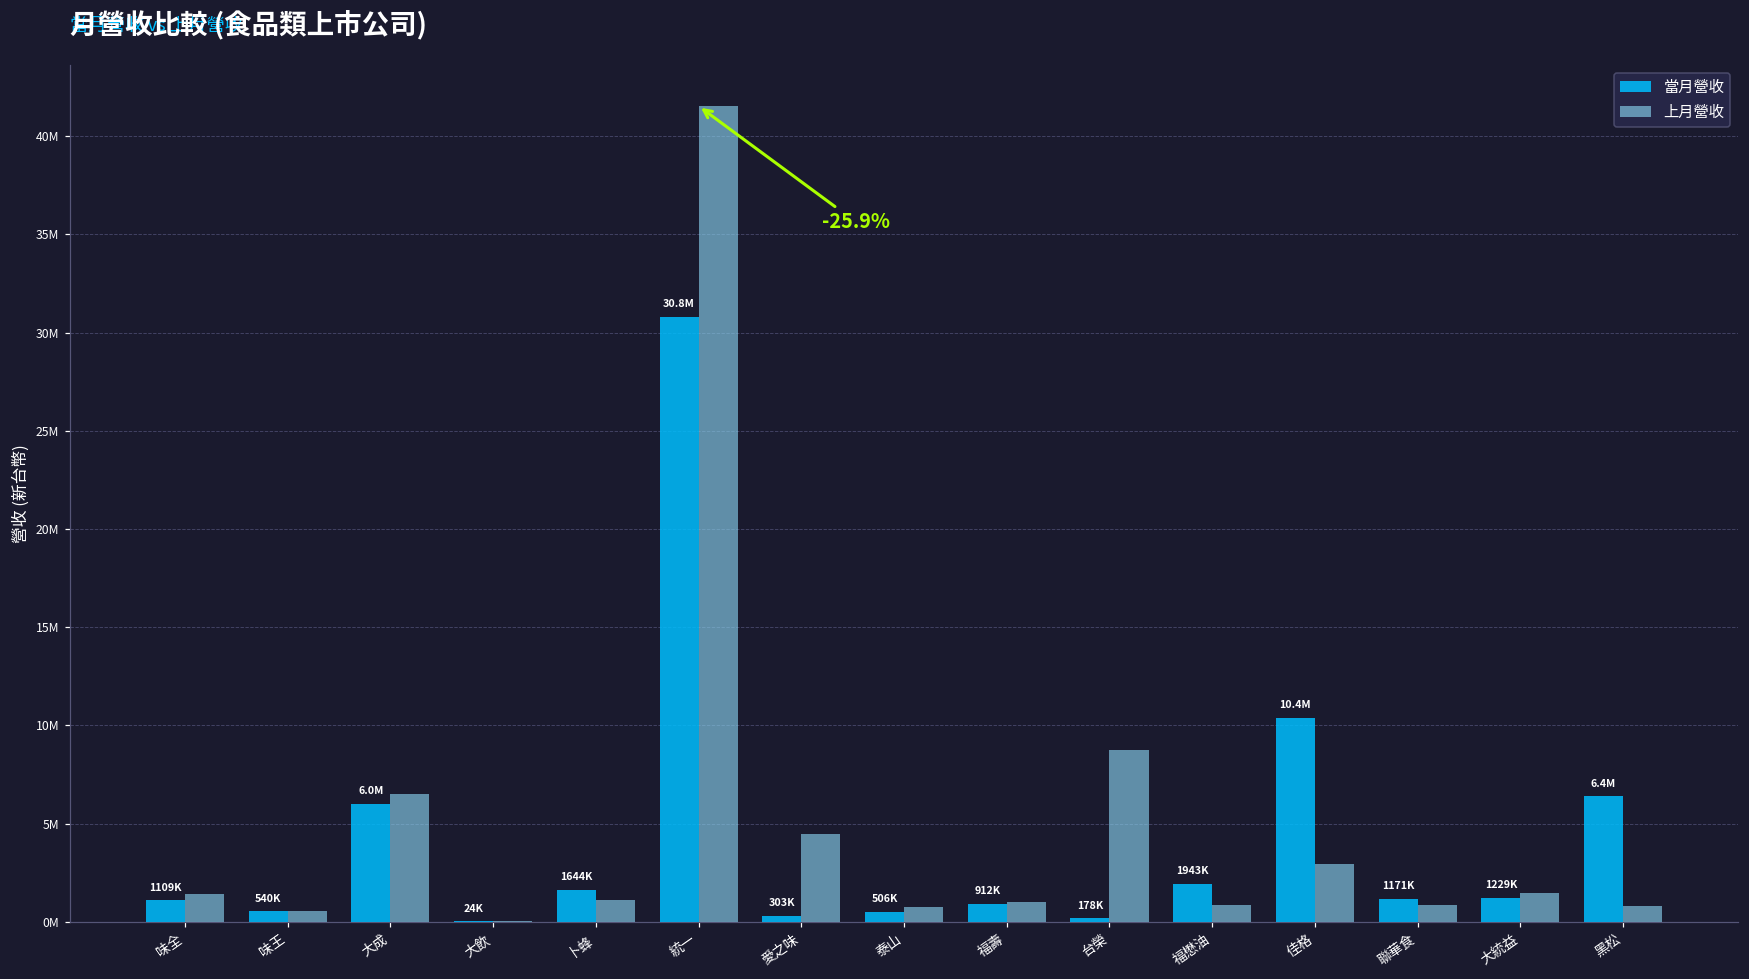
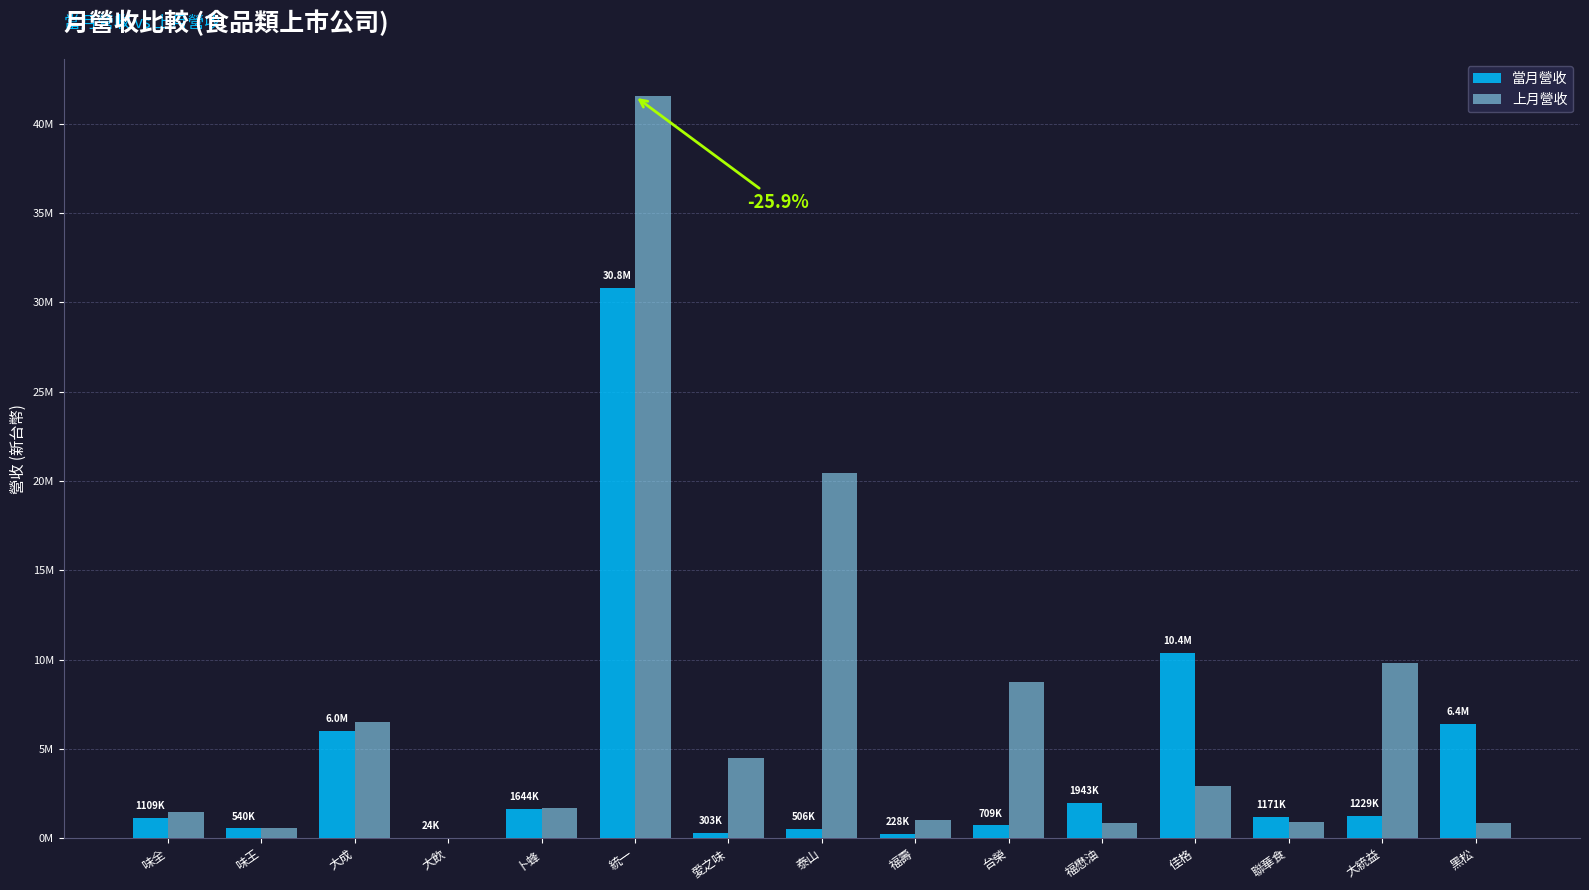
  {
    "當月營收": {
      "味全": "1109K",
      "味王": "540K",
      "大成": "6.0M",
      "大飲": "24K",
      "卜蜂": "1644K",
      "統一": "30.8M",
      "愛之味": "303K",
      "泰山": "506K",
-     "福壽": "912K",
-     "台榮": "178K",
+     "福壽": "228K",
+     "台榮": "709K",
      "福懋油": "1943K",
      "佳格": "10.4M",
      "聯華食": "1171K",
      "大統益": "1229K",
      "黑松": "6.4M"
    },
    "上月營收": {
      "味全": "1400000",
      "味王": "500000",
      "大成": "6500000",
-     "卜蜂": "1100000",
+     "卜蜂": "1700000",
      "愛之味": "4500000",
-     "泰山": "700000",
+     "泰山": "20500000",
      "福壽": "1000000",
      "台榮": "8700000",
      "福懋油": "900000",
      "佳格": "2900000",
      "聯華食": "900000",
-     "大統益": "1500000",
+     "大統益": "9800000",
      "黑松": "800000"
    }
  }
